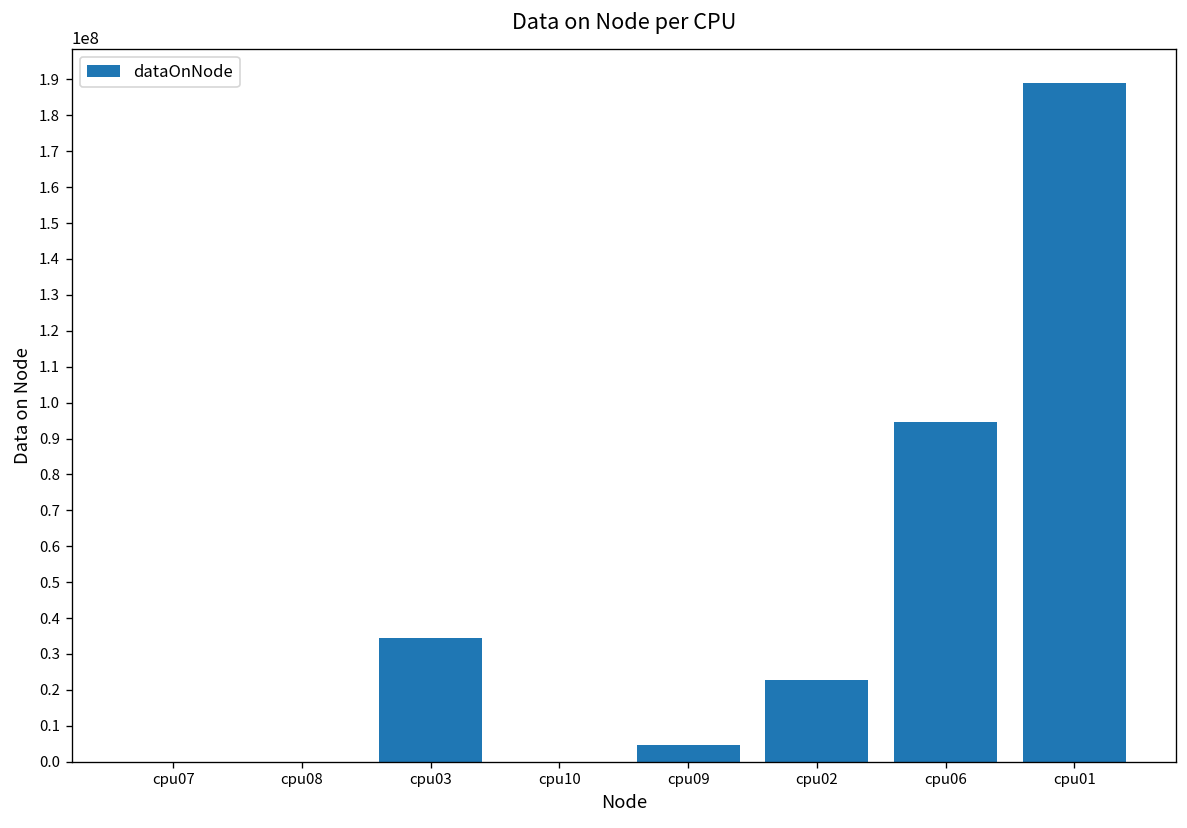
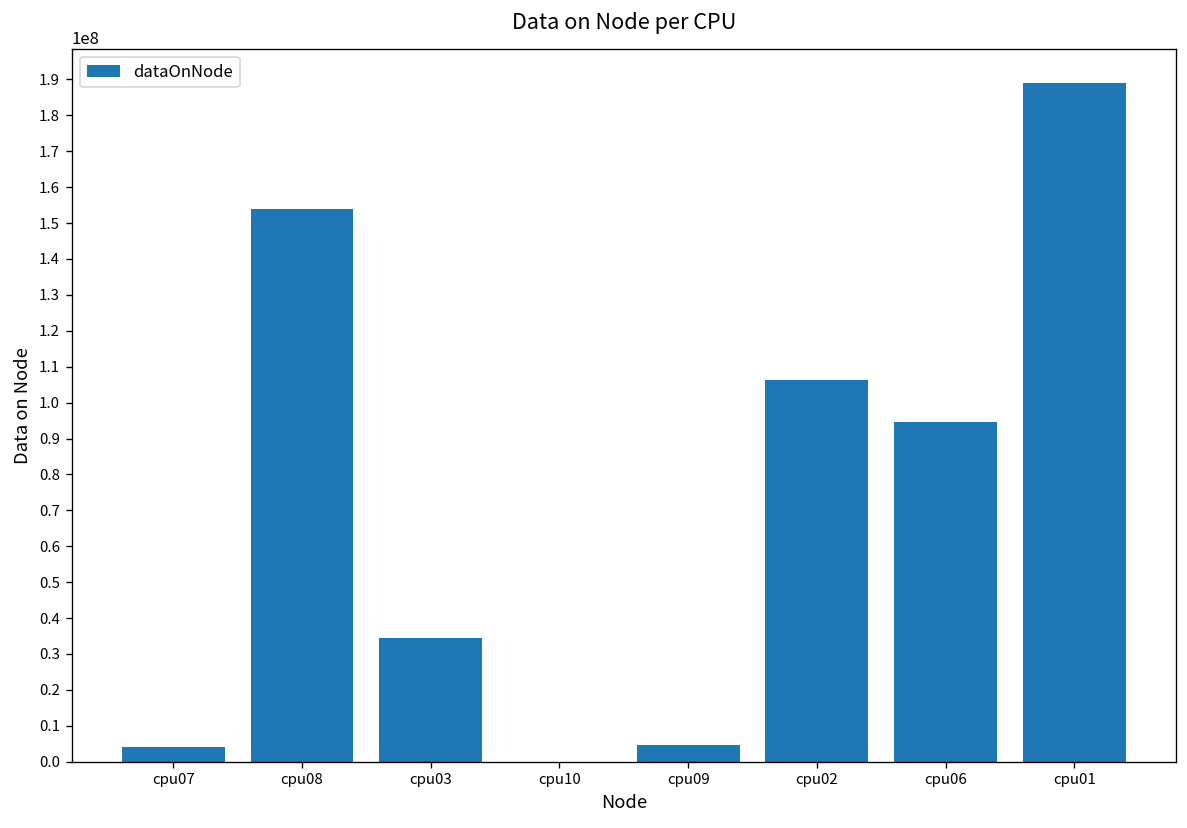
  {
-   "cpu07": 0,
-   "cpu08": 0,
+   "cpu07": 4000000,
+   "cpu08": 154000000,
    "cpu03": 34000000,
    "cpu09": 5000000,
-   "cpu02": 23000000,
+   "cpu02": 106000000,
    "cpu06": 95000000,
    "cpu01": 189000000
  }
